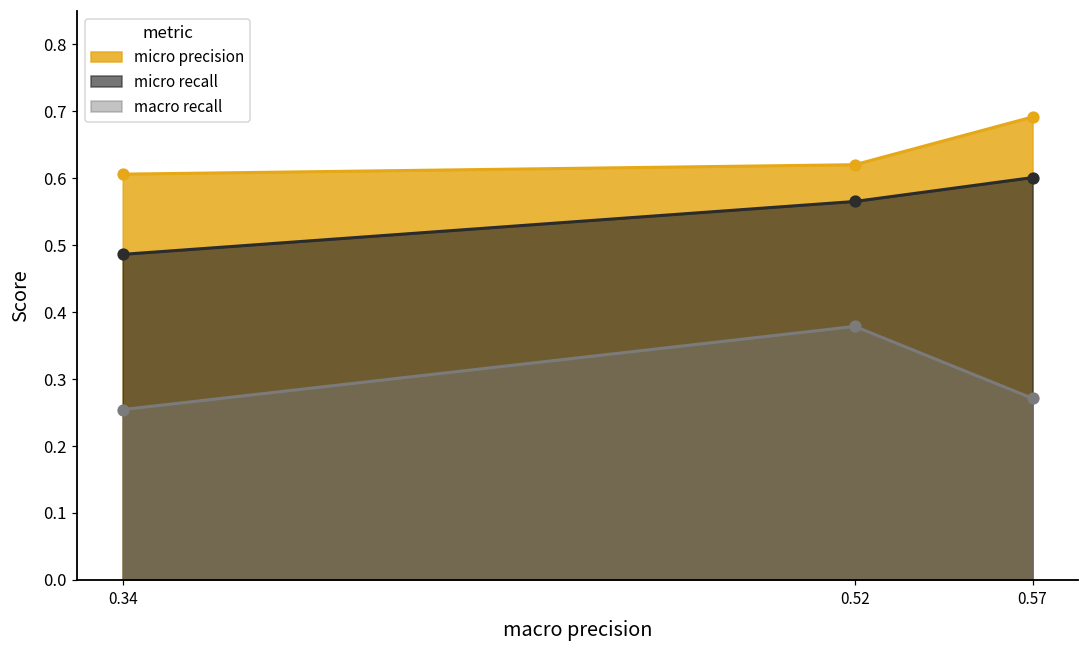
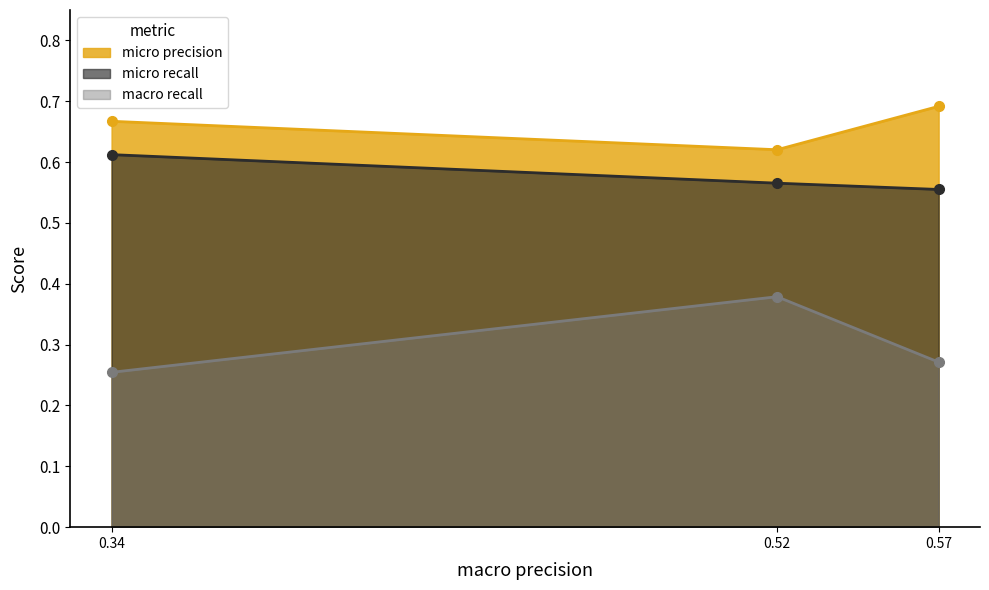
  {
    "micro precision": {
-     "0.34": 0.61,
+     "0.34": 0.67,
      "0.52": 0.62,
      "0.57": 0.69
    },
    "micro recall": {
-     "0.34": 0.49,
+     "0.34": 0.61,
      "0.52": 0.57,
-     "0.57": 0.60
+     "0.57": 0.56
    },
    "macro recall": {
      "0.34": 0.25,
      "0.52": 0.38,
      "0.57": 0.27
    }
  }
